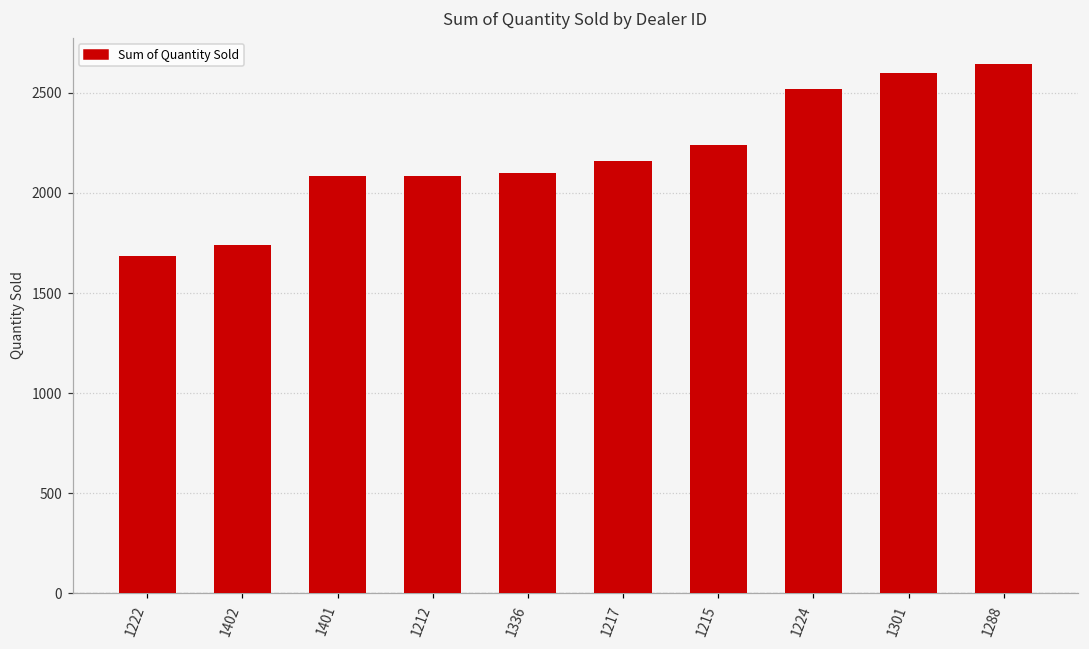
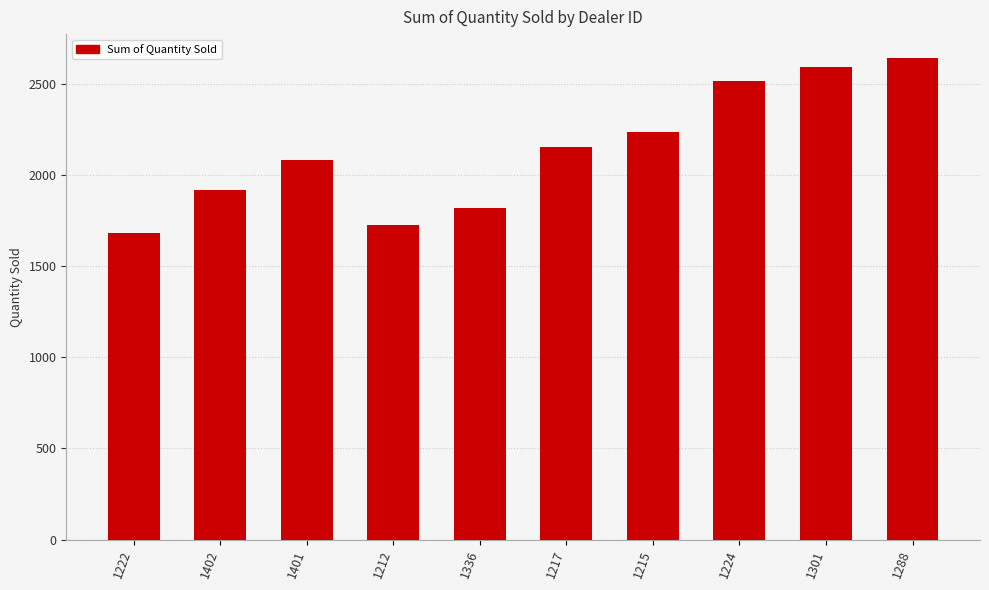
  {
    "1222": 1680,
-   "1402": 1740,
+   "1402": 1920,
    "1401": 2090,
-   "1212": 2080,
-   "1336": 2100,
+   "1212": 1730,
+   "1336": 1820,
    "1217": 2160,
    "1215": 2240,
    "1224": 2520,
    "1301": 2600,
    "1288": 2640
  }
